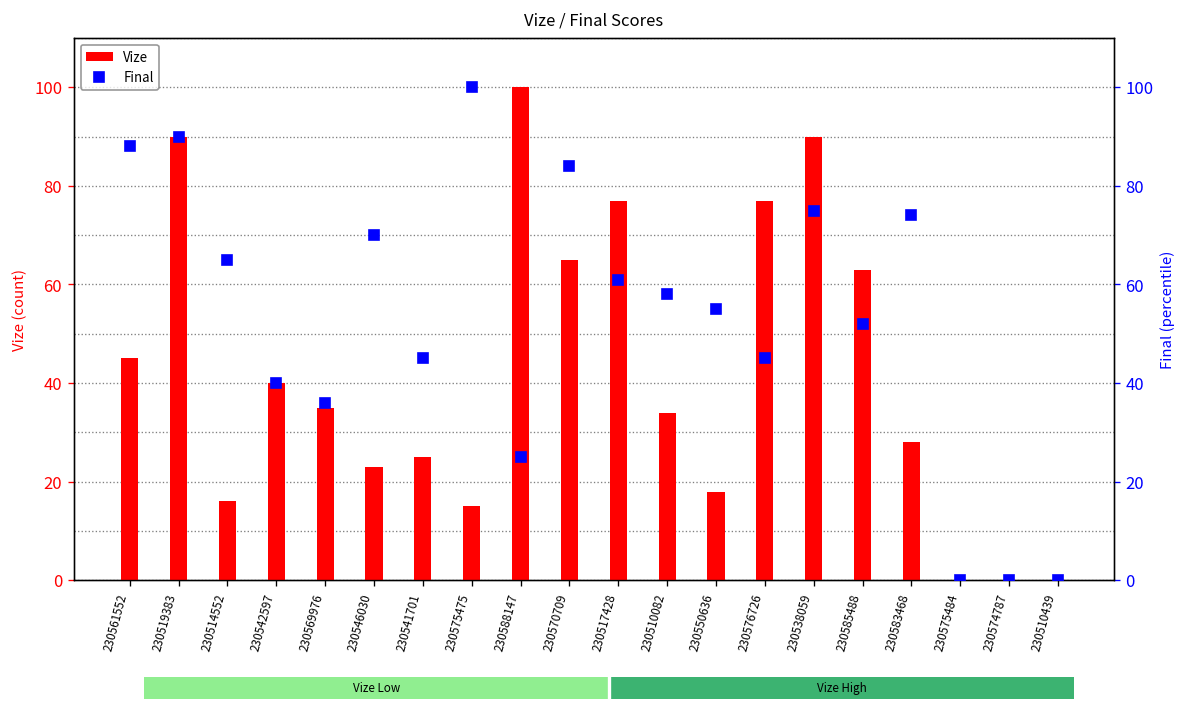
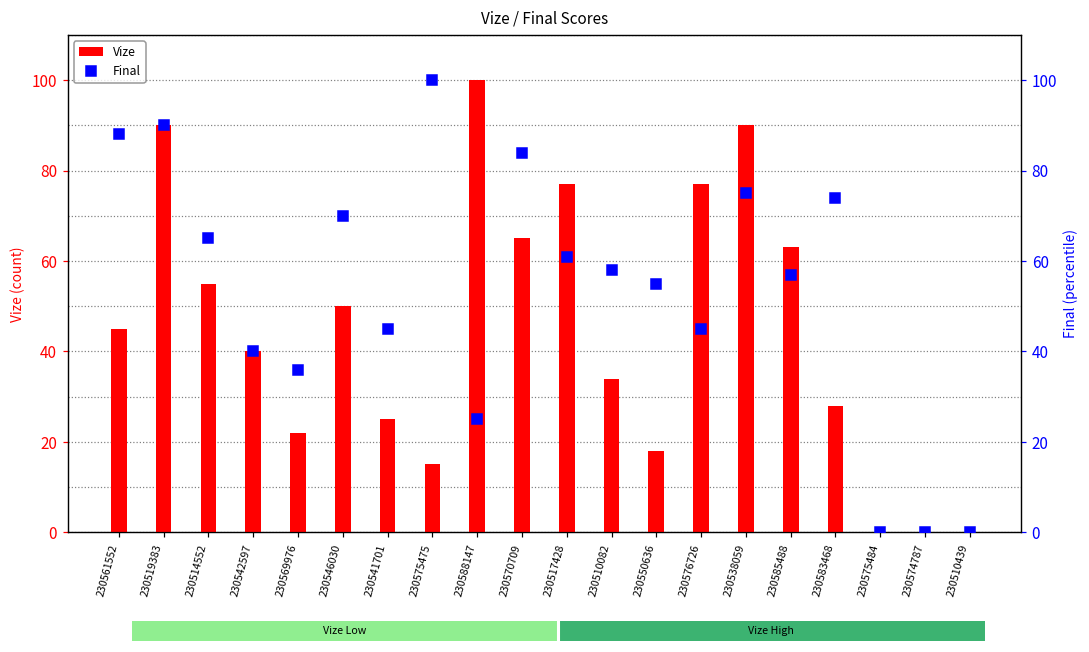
  {
    "Vize": {
      "230561552": 45,
      "230519383": 90,
-     "230514552": 16,
+     "230514552": 55,
      "230542597": 40,
-     "230569976": 35,
-     "230546030": 23,
+     "230569976": 22,
+     "230546030": 50,
      "230541701": 25,
      "230575475": 15,
      "230588147": 100,
      "230570709": 65,
      "230517428": 77,
      "230510082": 34,
      "230550636": 18,
      "230576726": 77,
      "230538059": 90,
      "230585488": 63,
      "230583468": 28,
      "230575484": 0,
      "230574787": 0,
      "230510439": 0
    },
    "Final": {
      "230561552": 88,
      "230519383": 90,
      "230514552": 65,
      "230542597": 40,
      "230569976": 36,
      "230546030": 70,
      "230541701": 45,
      "230575475": 100,
      "230588147": 25,
      "230570709": 84,
      "230517428": 61,
      "230510082": 58,
      "230550636": 55,
      "230576726": 45,
      "230538059": 75,
-     "230585488": 52,
+     "230585488": 57,
      "230583468": 74,
      "230575484": 0,
      "230574787": 0,
      "230510439": 0
    }
  }
